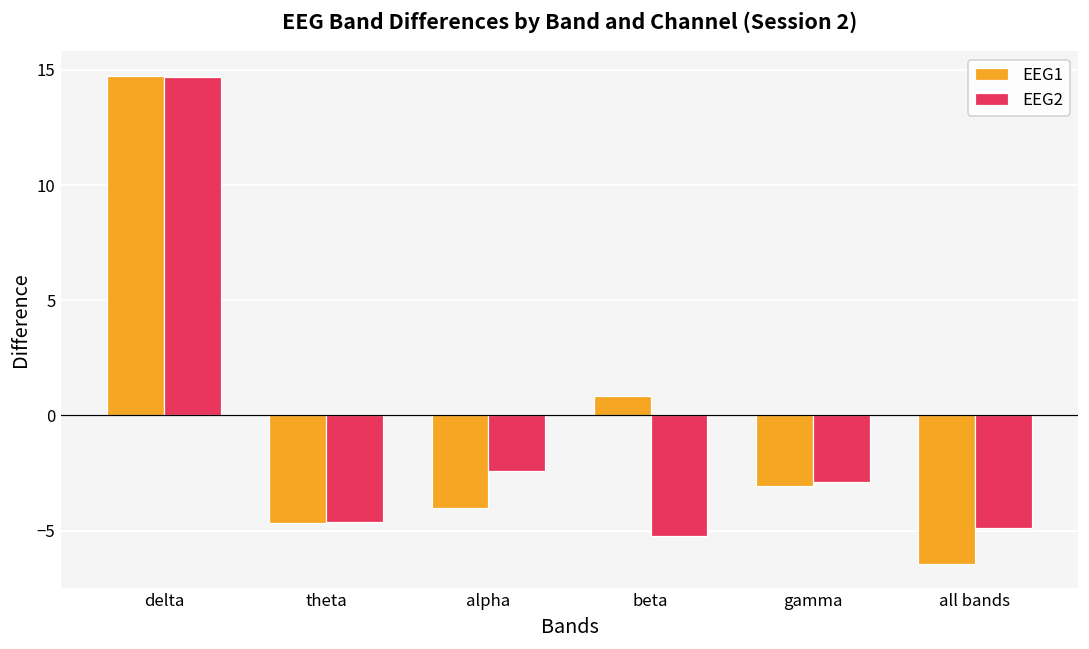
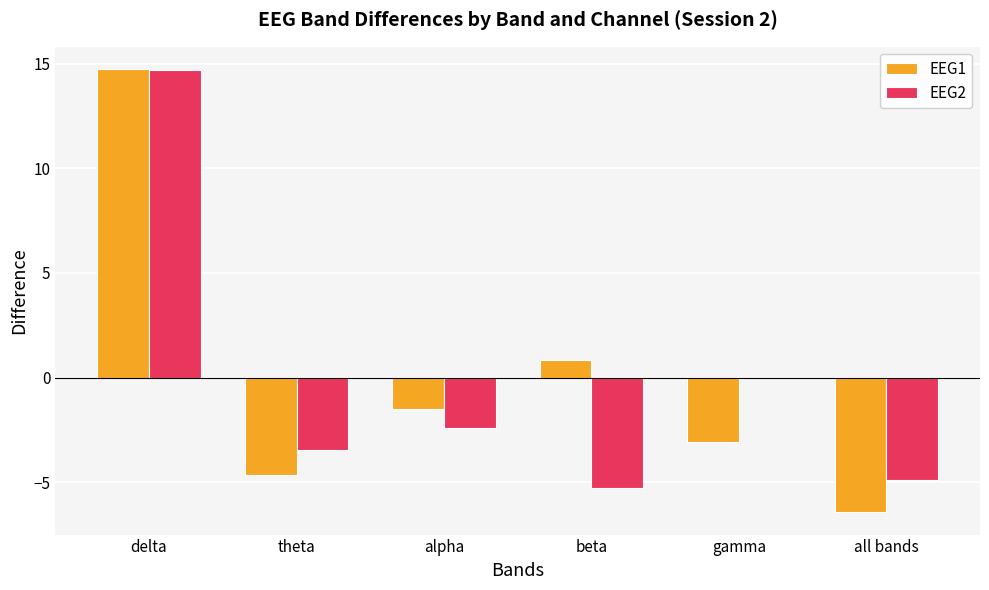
  {
    "EEG1": {
      "delta": 14.7,
      "theta": -4.7,
-     "alpha": -4.0,
+     "alpha": -1.5,
      "beta": 0.8,
      "gamma": -3.1,
      "all bands": -6.4
    },
    "EEG2": {
      "delta": 14.7,
-     "theta": -4.6,
+     "theta": -3.5,
      "alpha": -2.4,
      "beta": -5.3,
-     "gamma": -2.9,
+     "gamma": 0.0,
      "all bands": -4.9
    }
  }
